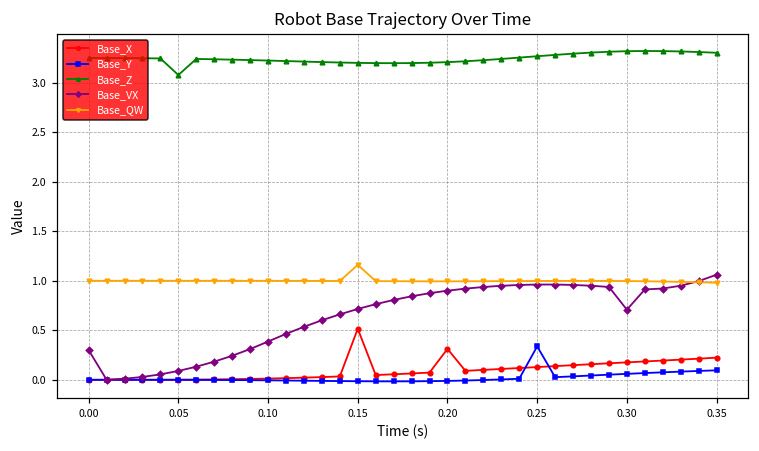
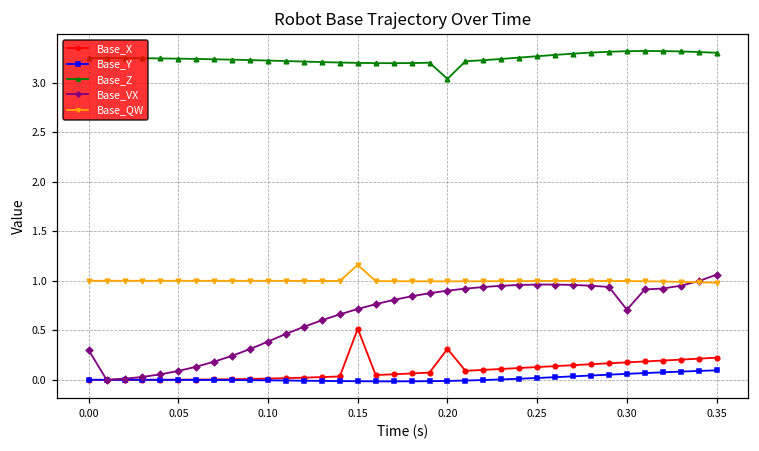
  {
    "Base_X": {
      "0.15": 0.5,
      "0.20": 0.3,
      "0.25": 0.1,
      "0.30": 0.2,
      "0.35": 0.2
    },
    "Base_Y": {
      "0.15": 0.0,
      "0.20": 0.0,
-     "0.25": 0.3,
+     "0.25": 0.0,
      "0.30": 0.1,
      "0.35": 0.1
    },
    "Base_Z": {
-     "0.05": 3.1,
+     "0.05": 3.2,
      "0.10": 3.2,
      "0.15": 3.2,
-     "0.20": 3.2,
+     "0.20": 3.0,
      "0.25": 3.3,
      "0.30": 3.3,
      "0.35": 3.3
    },
    "Base_VX": {
      "0.00": 0.3,
      "0.05": 0.1,
      "0.10": 0.4,
      "0.15": 0.7,
      "0.20": 0.9,
      "0.25": 1.0,
      "0.30": 0.7,
      "0.35": 1.1
    },
    "Base_QW": {
      "0.00": 1.0,
      "0.05": 1.0,
      "0.10": 1.0,
      "0.15": 1.2,
      "0.20": 1.0,
      "0.25": 1.0,
      "0.30": 1.0,
      "0.35": 1.0
    }
  }
